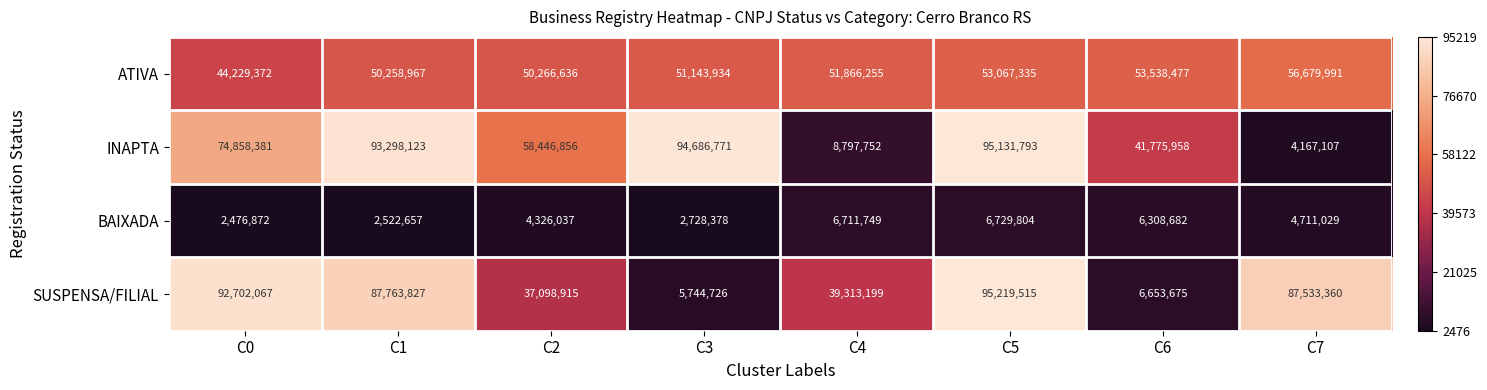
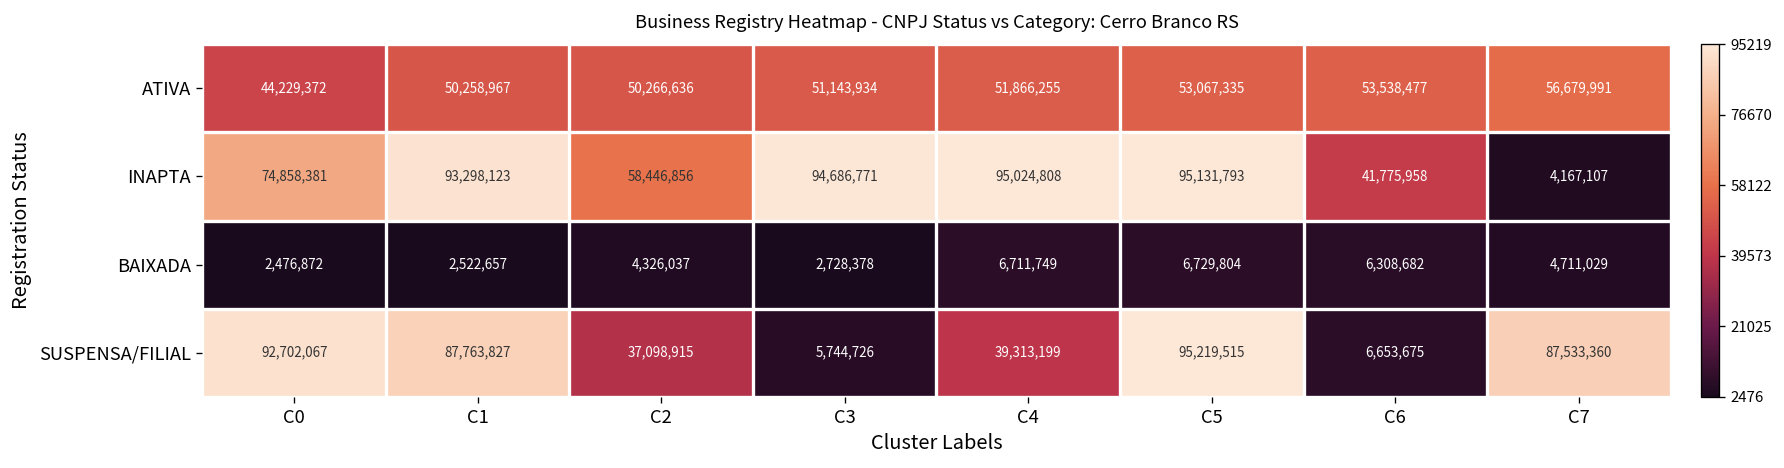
  {
    "ATIVA": {
      "C0": "44,229,372",
      "C1": "50,258,967",
      "C2": "50,266,636",
      "C3": "51,143,934",
      "C4": "51,866,255",
      "C5": "53,067,335",
      "C6": "53,538,477",
      "C7": "56,679,991"
    },
    "INAPTA": {
      "C0": "74,858,381",
      "C1": "93,298,123",
      "C2": "58,446,856",
      "C3": "94,686,771",
-     "C4": "8,797,752",
+     "C4": "95,024,808",
      "C5": "95,131,793",
      "C6": "41,775,958",
      "C7": "4,167,107"
    },
    "BAIXADA": {
      "C0": "2,476,872",
      "C1": "2,522,657",
      "C2": "4,326,037",
      "C3": "2,728,378",
      "C4": "6,711,749",
      "C5": "6,729,804",
      "C6": "6,308,682",
      "C7": "4,711,029"
    },
    "SUSPENSA/FILIAL": {
      "C0": "92,702,067",
      "C1": "87,763,827",
      "C2": "37,098,915",
      "C3": "5,744,726",
      "C4": "39,313,199",
      "C5": "95,219,515",
      "C6": "6,653,675",
      "C7": "87,533,360"
    }
  }
